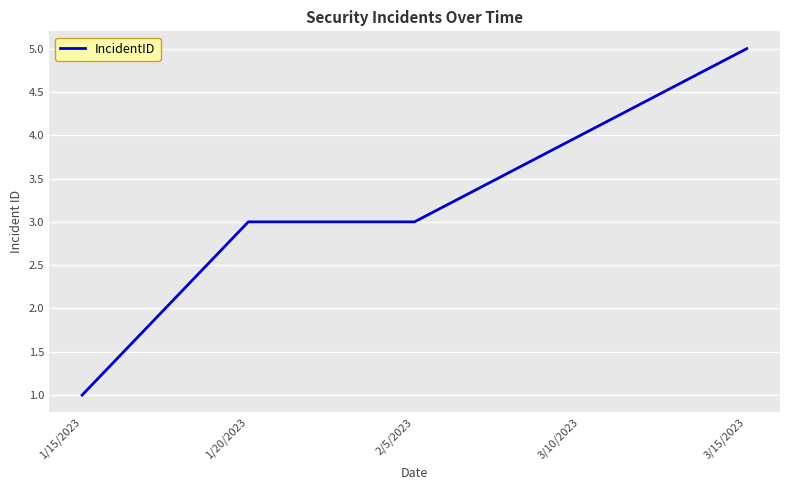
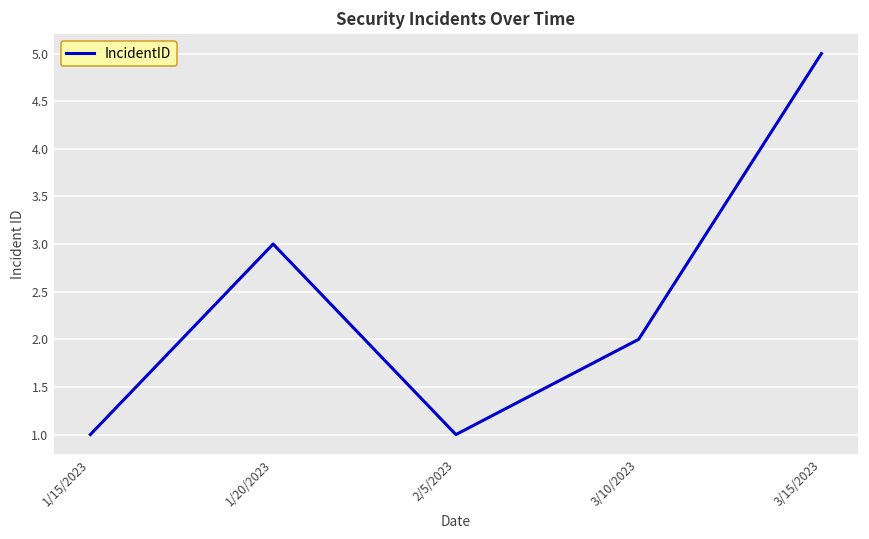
  {
    "1/15/2023": 1,
    "1/20/2023": 3,
-   "2/5/2023": 3,
-   "3/10/2023": 4,
+   "2/5/2023": 1,
+   "3/10/2023": 2,
    "3/15/2023": 5
  }
